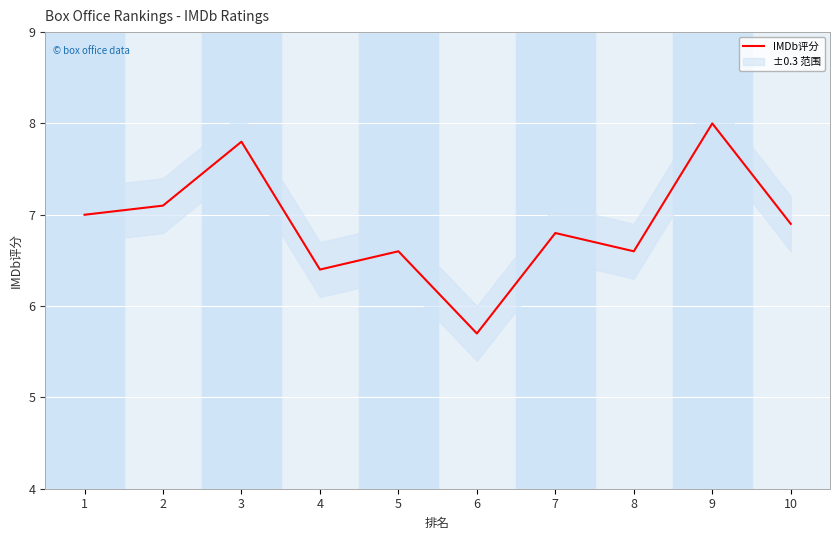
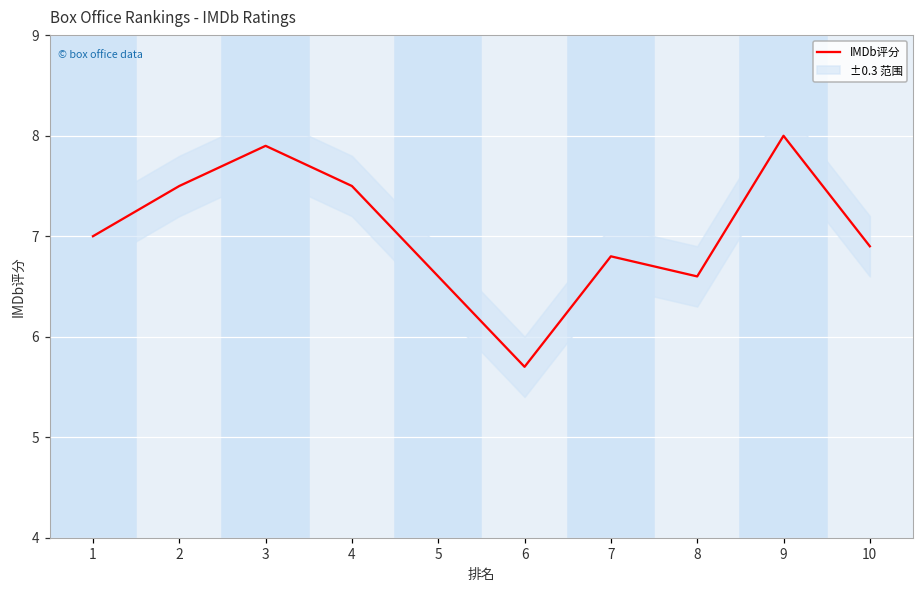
  {
    "IMDb评分": {
      "1": 7.0,
-     "2": 7.1,
-     "3": 7.8,
-     "4": 6.4,
+     "2": 7.5,
+     "3": 7.9,
+     "4": 7.5,
      "5": 6.6,
      "6": 5.7,
      "7": 6.8,
      "8": 6.6,
      "9": 8.0,
      "10": 6.9
    }
  }
